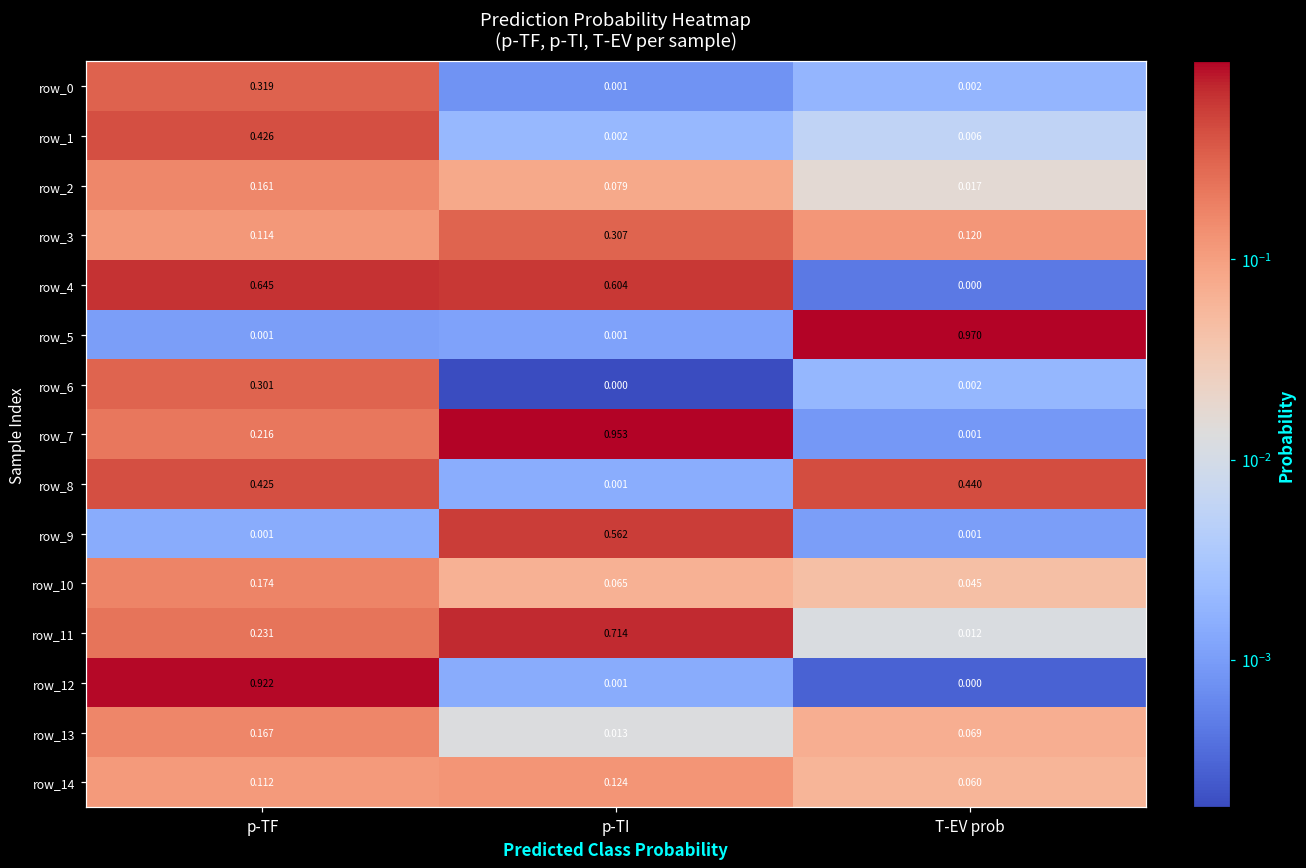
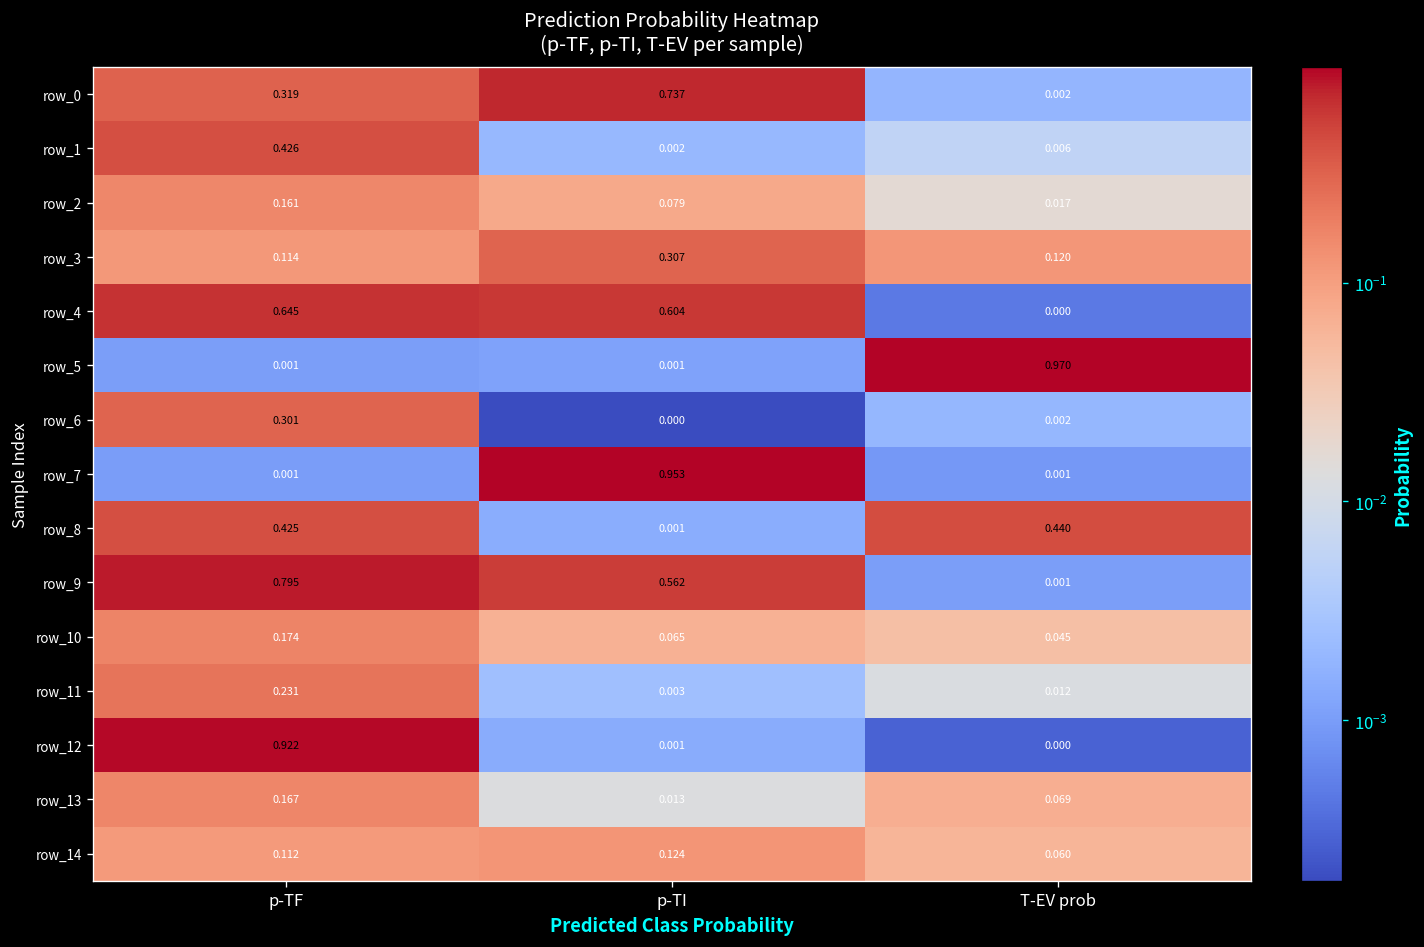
  {
    "row_0": {
      "p-TF": 0.319,
-     "p-TI": 0.001,
+     "p-TI": 0.737,
      "T-EV prob": 0.002
    },
    "row_1": {
      "p-TF": 0.426,
      "p-TI": 0.002,
      "T-EV prob": 0.006
    },
    "row_2": {
      "p-TF": 0.161,
      "p-TI": 0.079
    },
    "row_3": {
      "p-TF": 0.114,
      "p-TI": 0.307,
      "T-EV prob": 0.120
    },
    "row_4": {
      "p-TF": 0.645,
      "p-TI": 0.604,
      "T-EV prob": 0.000
    },
    "row_5": {
      "p-TF": 0.001,
      "p-TI": 0.001,
      "T-EV prob": 0.970
    },
    "row_6": {
      "p-TF": 0.301,
      "p-TI": 0.000,
      "T-EV prob": 0.002
    },
    "row_7": {
-     "p-TF": 0.216,
+     "p-TF": 0.001,
      "p-TI": 0.953,
      "T-EV prob": 0.001
    },
    "row_8": {
      "p-TF": 0.425,
      "p-TI": 0.001,
      "T-EV prob": 0.440
    },
    "row_9": {
-     "p-TF": 0.001,
+     "p-TF": 0.795,
      "p-TI": 0.562,
      "T-EV prob": 0.001
    },
    "row_10": {
      "p-TF": 0.174,
      "p-TI": 0.065,
      "T-EV prob": 0.045
    },
    "row_11": {
      "p-TF": 0.231,
-     "p-TI": 0.714
+     "p-TI": 0.003
    },
    "row_12": {
      "p-TF": 0.922,
      "p-TI": 0.001,
      "T-EV prob": 0.000
    },
    "row_13": {
      "p-TF": 0.167,
      "T-EV prob": 0.069
    },
    "row_14": {
      "p-TF": 0.112,
      "p-TI": 0.124,
      "T-EV prob": 0.060
    }
  }
